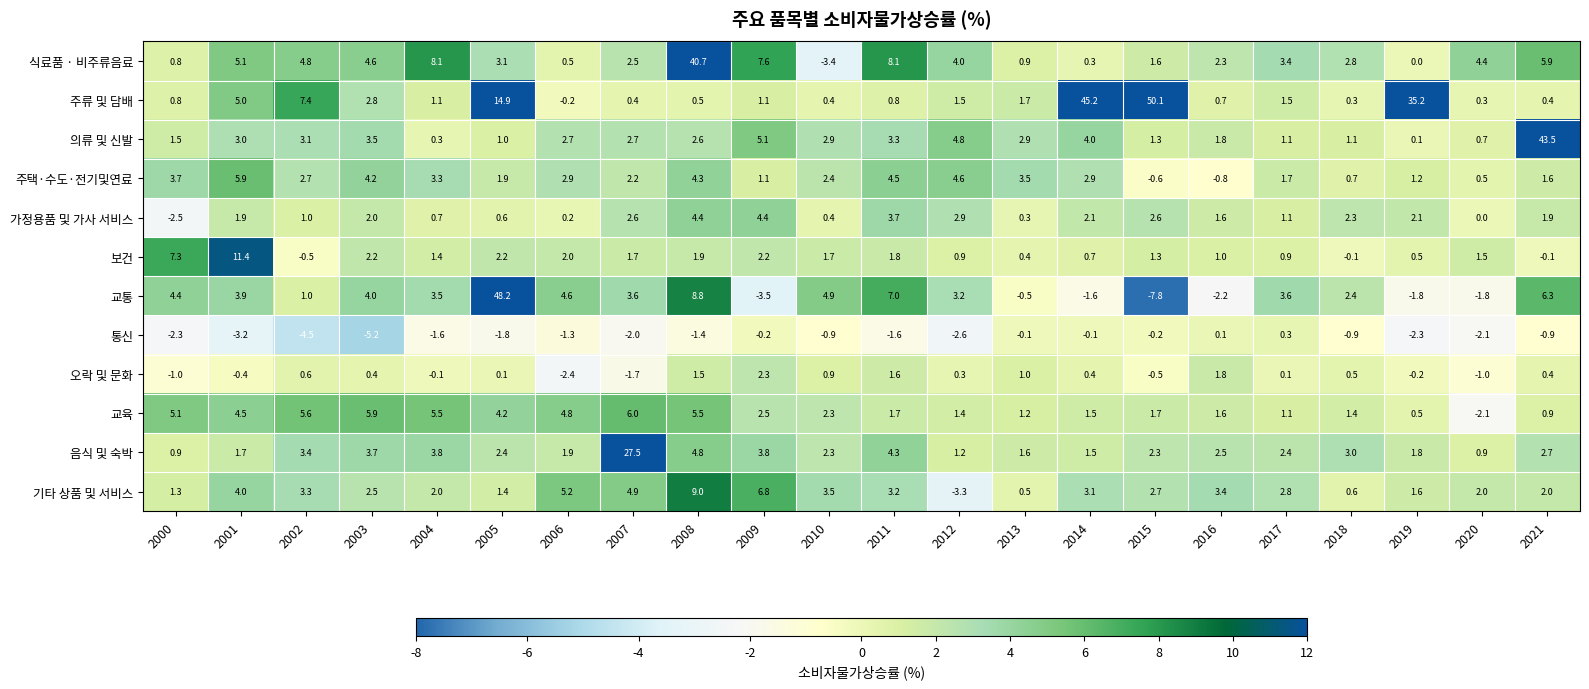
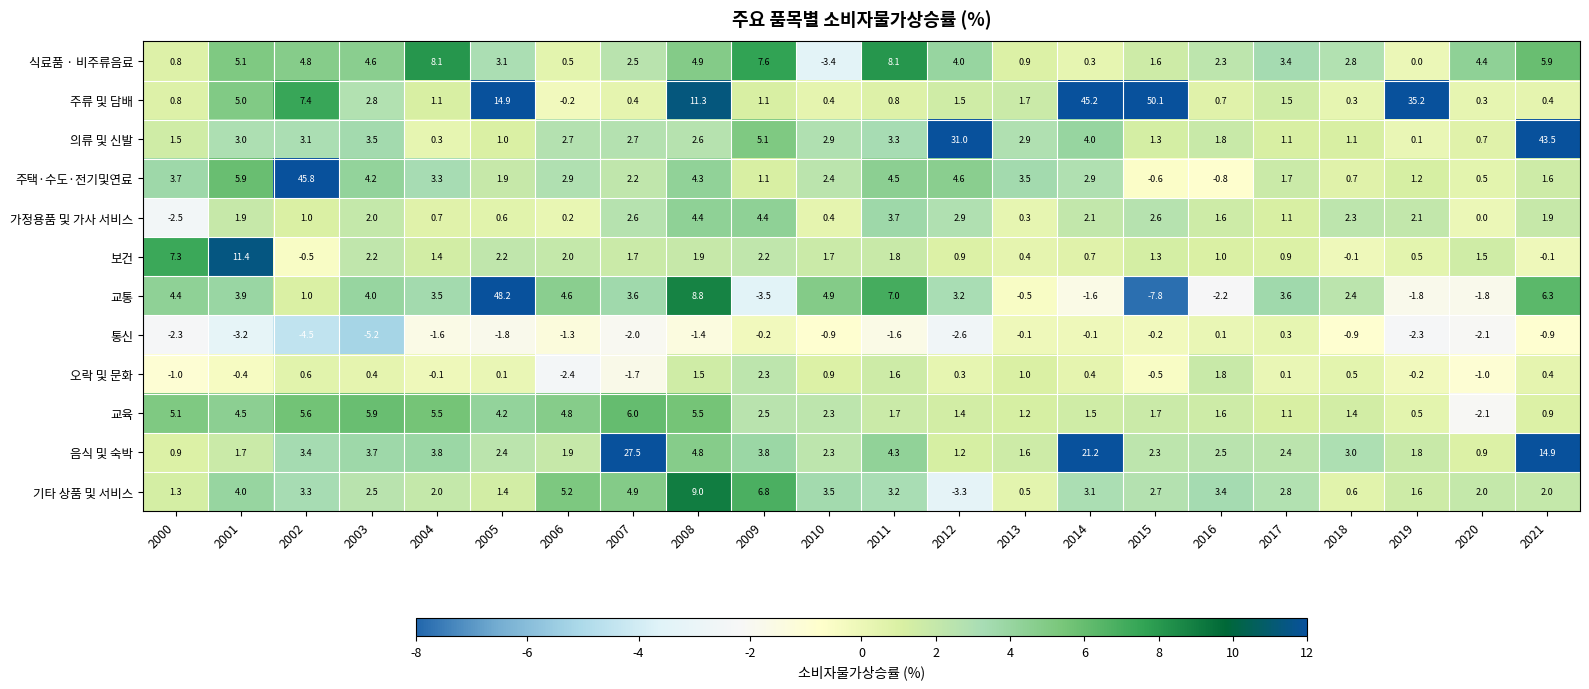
  {
    "식료품 · 비주류음료": {
      "2000": 0.8,
      "2001": 5.1,
      "2002": 4.8,
      "2003": 4.6,
      "2004": 8.1,
      "2005": 3.1,
      "2006": 0.5,
      "2007": 2.5,
-     "2008": 40.7,
+     "2008": 4.9,
      "2009": 7.6,
      "2010": -3.4,
      "2011": 8.1,
      "2012": 4.0,
      "2013": 0.9,
      "2014": 0.3,
      "2015": 1.6,
      "2016": 2.3,
      "2017": 3.4,
      "2018": 2.8,
      "2019": 0.0,
      "2020": 4.4,
      "2021": 5.9
    },
    "주류 및 담배": {
      "2000": 0.8,
      "2001": 5.0,
      "2002": 7.4,
      "2003": 2.8,
      "2004": 1.1,
      "2005": 14.9,
      "2006": -0.2,
      "2007": 0.4,
-     "2008": 0.5,
+     "2008": 11.3,
      "2009": 1.1,
      "2010": 0.4,
      "2011": 0.8,
      "2012": 1.5,
      "2013": 1.7,
      "2014": 45.2,
      "2015": 50.1,
      "2016": 0.7,
      "2017": 1.5,
      "2018": 0.3,
      "2019": 35.2,
      "2020": 0.3,
      "2021": 0.4
    },
    "의류 및 신발": {
      "2000": 1.5,
      "2001": 3.0,
      "2002": 3.1,
      "2003": 3.5,
      "2004": 0.3,
      "2005": 1.0,
      "2006": 2.7,
      "2007": 2.7,
      "2008": 2.6,
      "2009": 5.1,
      "2010": 2.9,
      "2011": 3.3,
-     "2012": 4.8,
+     "2012": 31.0,
      "2013": 2.9,
      "2014": 4.0,
      "2015": 1.3,
      "2016": 1.8,
      "2017": 1.1,
      "2018": 1.1,
      "2019": 0.1,
      "2020": 0.7,
      "2021": 43.5
    },
    "주택·수도·전기및연료": {
      "2000": 3.7,
      "2001": 5.9,
-     "2002": 2.7,
+     "2002": 45.8,
      "2003": 4.2,
      "2004": 3.3,
      "2005": 1.9,
      "2006": 2.9,
      "2007": 2.2,
      "2008": 4.3,
      "2009": 1.1,
      "2010": 2.4,
      "2011": 4.5,
      "2012": 4.6,
      "2013": 3.5,
      "2014": 2.9,
      "2015": -0.6,
      "2016": -0.8,
      "2017": 1.7,
      "2018": 0.7,
      "2019": 1.2,
      "2020": 0.5,
      "2021": 1.6
    },
    "음식 및 숙박": {
      "2000": 0.9,
      "2001": 1.7,
      "2002": 3.4,
      "2003": 3.7,
      "2004": 3.8,
      "2005": 2.4,
      "2006": 1.9,
      "2007": 27.5,
      "2008": 4.8,
      "2009": 3.8,
      "2010": 2.3,
      "2011": 4.3,
      "2012": 1.2,
      "2013": 1.6,
-     "2014": 1.5,
+     "2014": 21.2,
      "2015": 2.3,
      "2016": 2.5,
      "2017": 2.4,
      "2018": 3.0,
      "2019": 1.8,
      "2020": 0.9,
-     "2021": 2.7
+     "2021": 14.9
    }
  }
